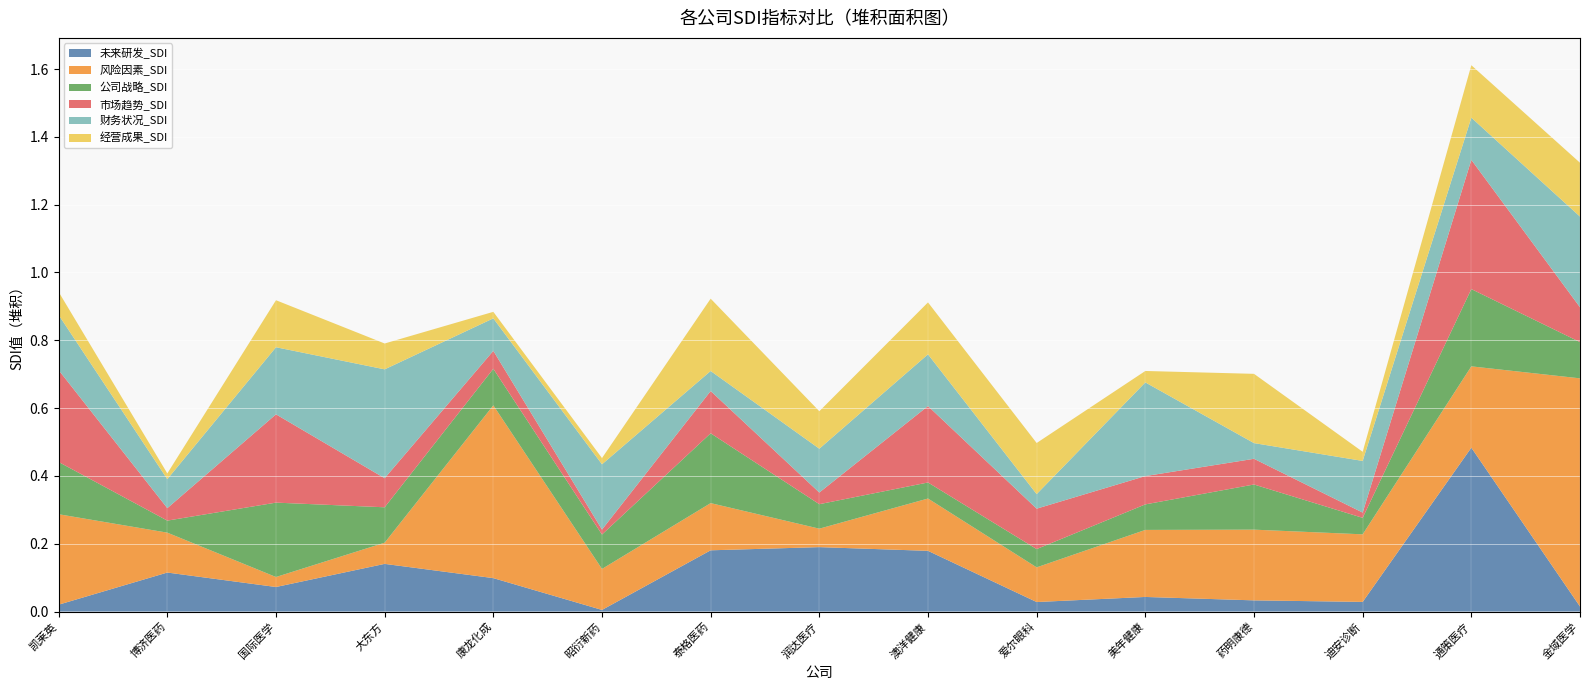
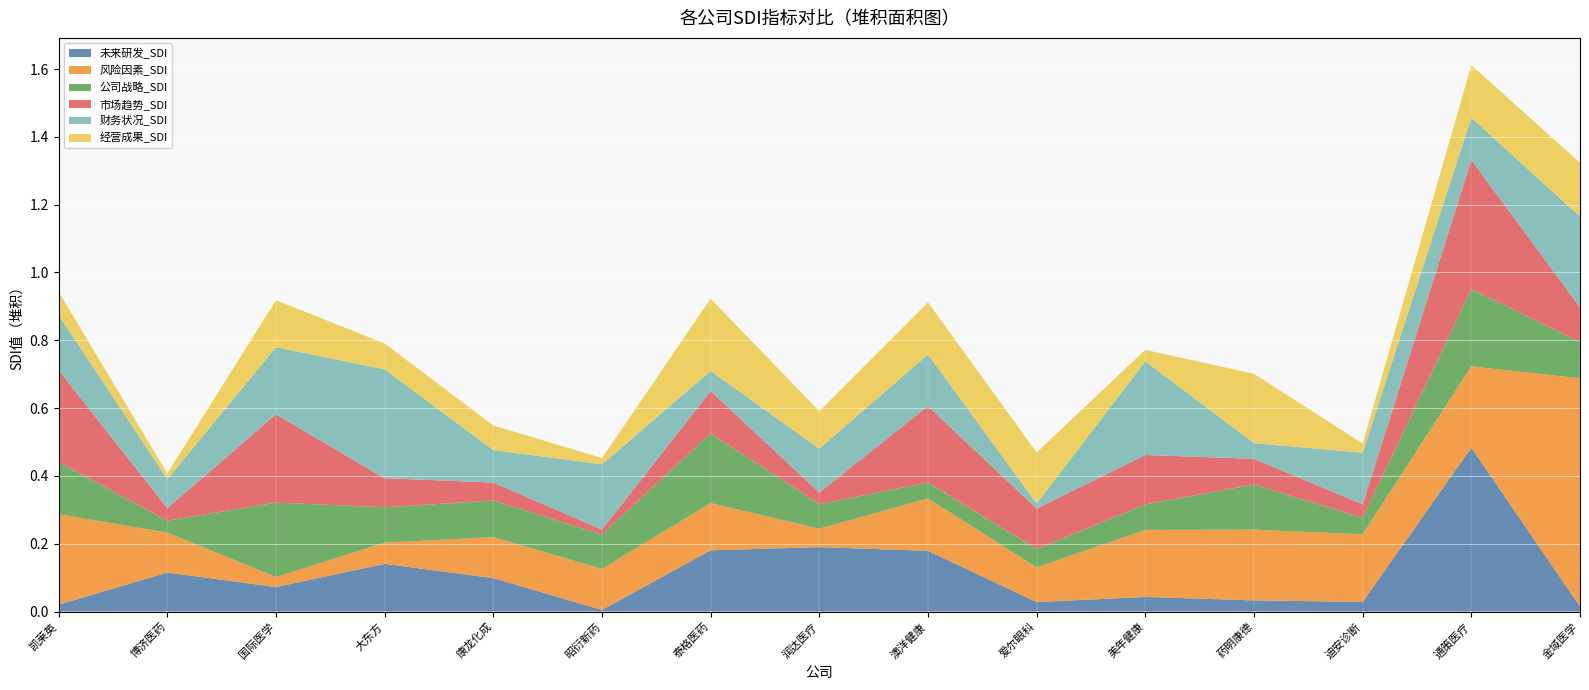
  {
    "未来研发_SDI": {
      "凯莱英": 0.02,
      "博济医药": 0.11,
      "国际医学": 0.07,
      "大东方": 0.14,
      "康龙化成": 0.10,
      "泰格医药": 0.18,
      "润达医疗": 0.19,
      "澳洋健康": 0.18,
      "爱尔眼科": 0.03,
      "美年健康": 0.04,
      "药明康德": 0.03,
      "迪安诊断": 0.03,
      "通策医疗": 0.48,
      "金域医学": 0.01
    },
    "风险因素_SDI": {
      "凯莱英": 0.27,
      "博济医药": 0.12,
      "国际医学": 0.03,
      "大东方": 0.06,
-     "康龙化成": 0.51,
+     "康龙化成": 0.12,
      "昭衍新药": 0.12,
      "泰格医药": 0.14,
      "润达医疗": 0.05,
      "澳洋健康": 0.15,
      "爱尔眼科": 0.10,
      "美年健康": 0.20,
      "药明康德": 0.21,
      "迪安诊断": 0.20,
      "通策医疗": 0.24,
      "金域医学": 0.67
    },
    "公司战略_SDI": {
      "凯莱英": 0.15,
      "博济医药": 0.04,
      "国际医学": 0.22,
      "大东方": 0.10,
      "康龙化成": 0.11,
      "昭衍新药": 0.10,
      "泰格医药": 0.21,
      "润达医疗": 0.07,
      "澳洋健康": 0.05,
      "爱尔眼科": 0.05,
      "美年健康": 0.08,
      "药明康德": 0.13,
      "迪安诊断": 0.05,
      "通策医疗": 0.23,
      "金域医学": 0.11
    },
    "市场趋势_SDI": {
      "凯莱英": 0.27,
      "博济医药": 0.04,
      "国际医学": 0.26,
      "大东方": 0.09,
      "康龙化成": 0.05,
      "昭衍新药": 0.01,
      "泰格医药": 0.12,
      "润达医疗": 0.03,
      "澳洋健康": 0.23,
      "爱尔眼科": 0.12,
-     "美年健康": 0.08,
+     "美年健康": 0.15,
      "药明康德": 0.08,
-     "迪安诊断": 0.02,
+     "迪安诊断": 0.04,
      "通策医疗": 0.38,
      "金域医学": 0.10
    },
    "财务状况_SDI": {
      "凯莱英": 0.16,
      "博济医药": 0.09,
      "国际医学": 0.20,
      "大东方": 0.32,
      "康龙化成": 0.10,
      "昭衍新药": 0.19,
      "泰格医药": 0.06,
      "润达医疗": 0.13,
      "澳洋健康": 0.15,
-     "爱尔眼科": 0.04,
+     "爱尔眼科": 0.02,
      "美年健康": 0.28,
      "药明康德": 0.05,
      "迪安诊断": 0.15,
      "通策医疗": 0.12,
      "金域医学": 0.27
    },
    "经营成果_SDI": {
      "凯莱英": 0.07,
      "博济医药": 0.02,
      "国际医学": 0.14,
      "大东方": 0.08,
-     "康龙化成": 0.02,
+     "康龙化成": 0.07,
      "昭衍新药": 0.02,
      "泰格医药": 0.21,
      "润达医疗": 0.11,
      "澳洋健康": 0.15,
      "爱尔眼科": 0.15,
      "美年健康": 0.03,
      "药明康德": 0.20,
      "迪安诊断": 0.03,
      "通策医疗": 0.15,
      "金域医学": 0.16
    }
  }
